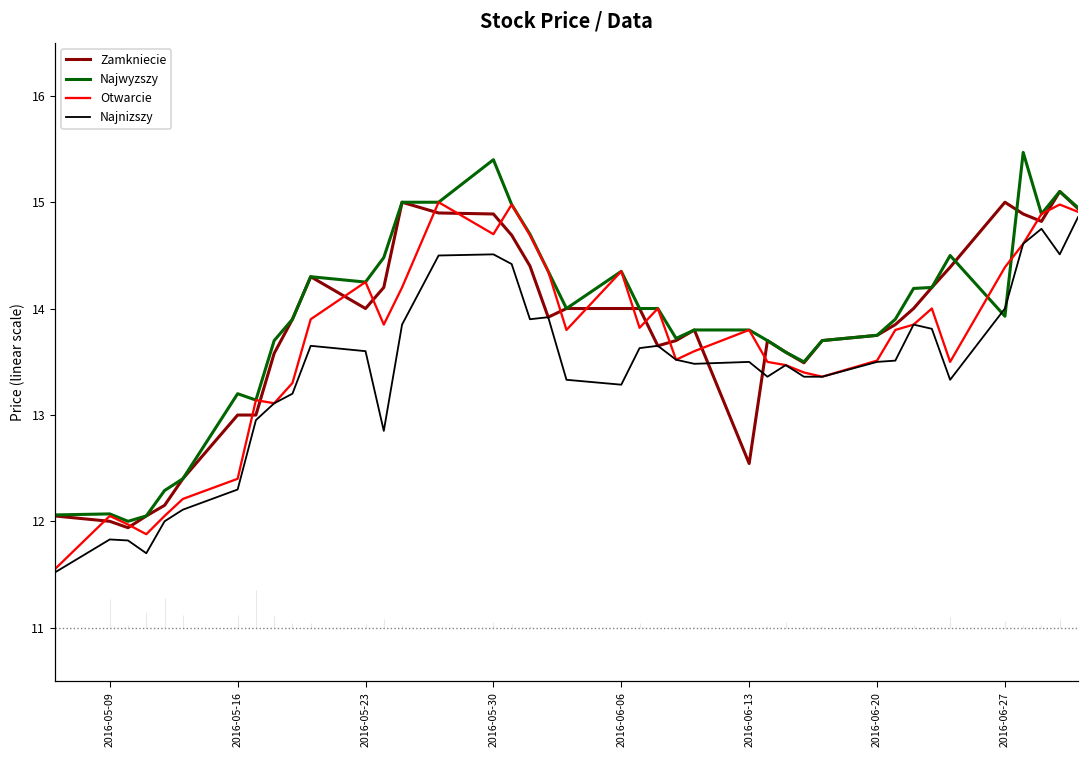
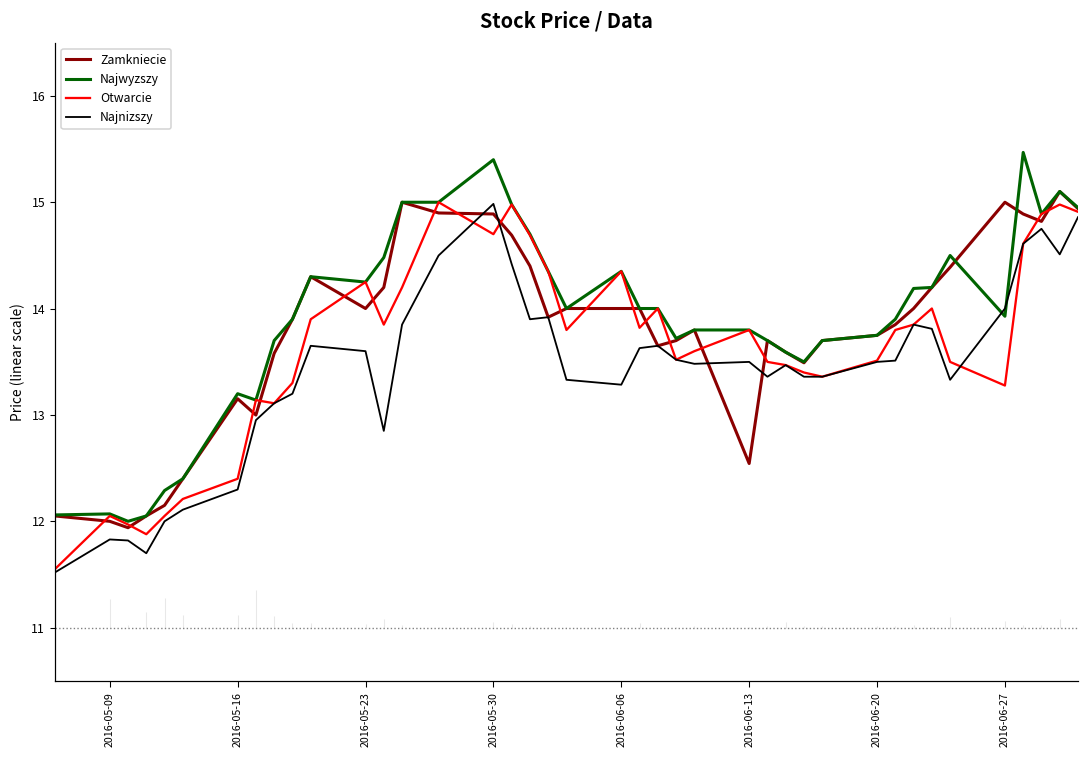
  {
    "Zamkniecie": {
      "2016-05-09": 12.0,
-     "2016-05-16": 13.0,
+     "2016-05-16": 13.2,
      "2016-05-23": 14.0,
      "2016-05-30": 14.9,
      "2016-06-06": 14.0,
      "2016-06-13": 12.5,
      "2016-06-27": 15.0
    },
    "Najwyzszy": {
      "2016-05-16": 13.2,
      "2016-05-30": 15.4,
      "2016-06-27": 13.9
    },
    "Otwarcie": {
      "2016-05-16": 12.4,
      "2016-05-30": 14.7,
-     "2016-06-27": 14.4
+     "2016-06-27": 13.3
    },
    "Najnizszy": {
      "2016-05-09": 11.8,
      "2016-05-16": 12.3,
      "2016-05-23": 13.6,
-     "2016-05-30": 14.5,
+     "2016-05-30": 15.0,
      "2016-06-06": 13.3,
      "2016-06-13": 13.5,
      "2016-06-27": 14.0
    }
  }
